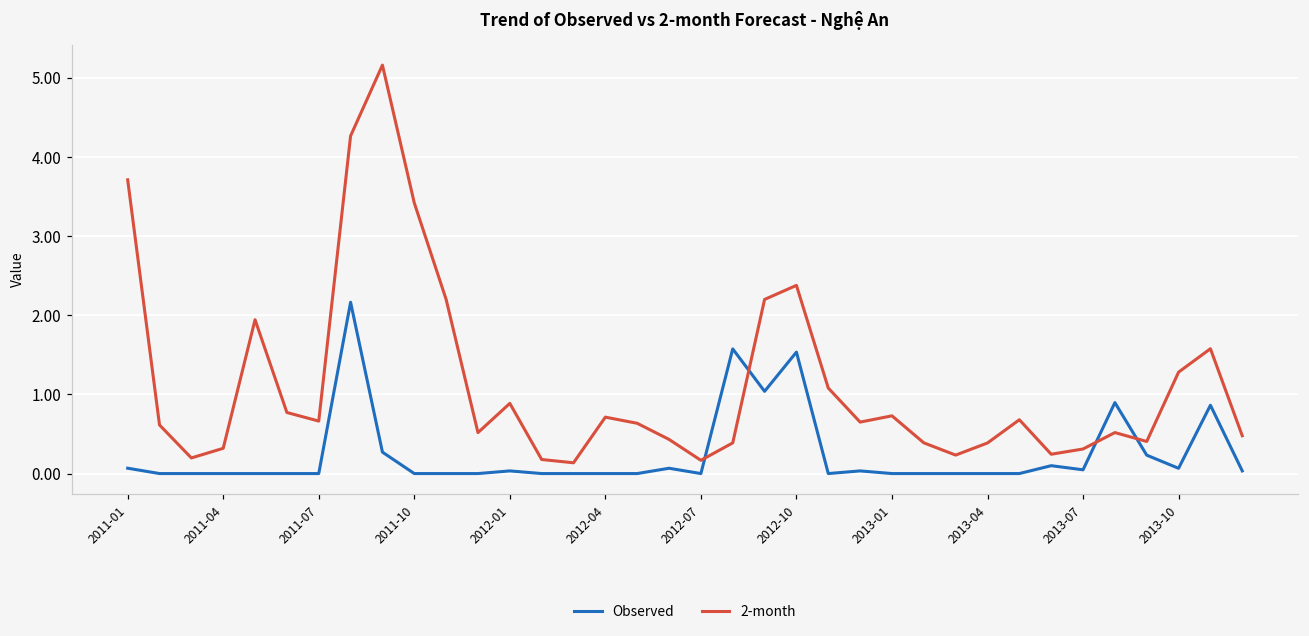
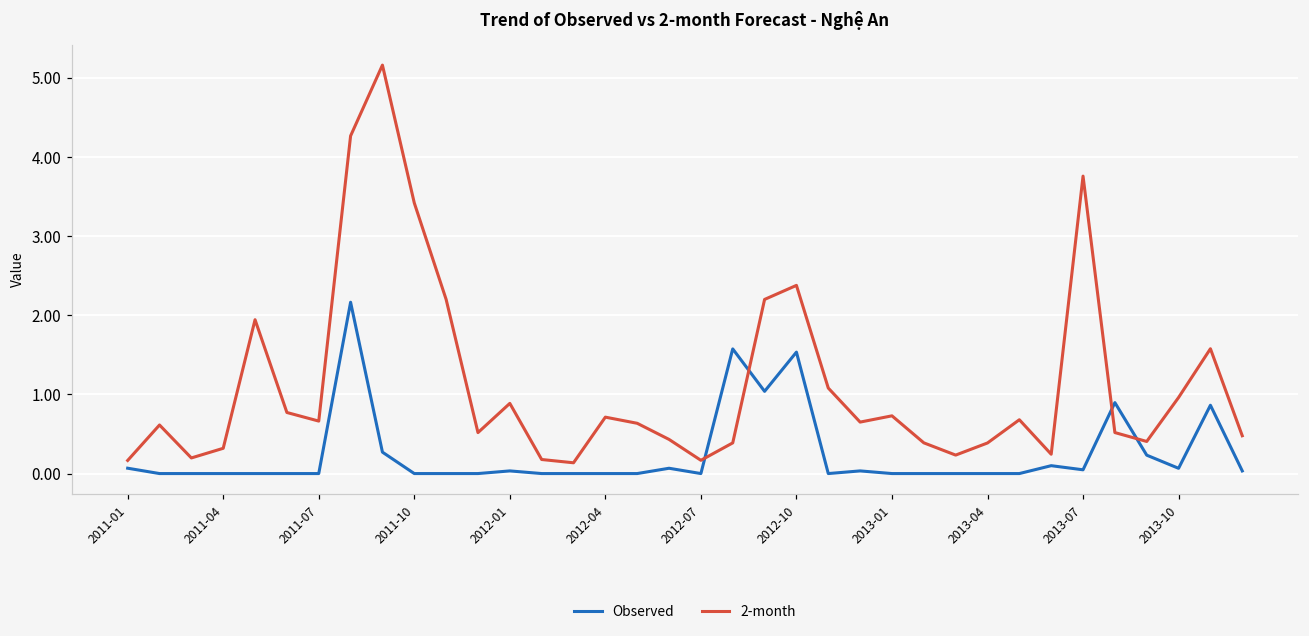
  {
    "Observed": {
      "2011-01": 0.1,
      "2011-04": 0.0,
      "2011-07": 0.0,
      "2011-10": 0.0,
      "2012-01": 0.0,
      "2012-04": 0.0,
      "2012-07": 0.0,
      "2012-10": 1.5,
      "2013-01": 0.0,
      "2013-04": 0.0,
      "2013-07": 0.0,
      "2013-10": 0.1
    },
    "2-month": {
-     "2011-01": 3.7,
+     "2011-01": 0.2,
      "2011-04": 0.3,
      "2011-07": 0.7,
      "2011-10": 3.4,
      "2012-01": 0.9,
      "2012-04": 0.7,
      "2012-07": 0.2,
      "2012-10": 2.4,
      "2013-01": 0.7,
      "2013-04": 0.4,
-     "2013-07": 0.3,
-     "2013-10": 1.3
+     "2013-07": 3.8,
+     "2013-10": 1.0
    }
  }
